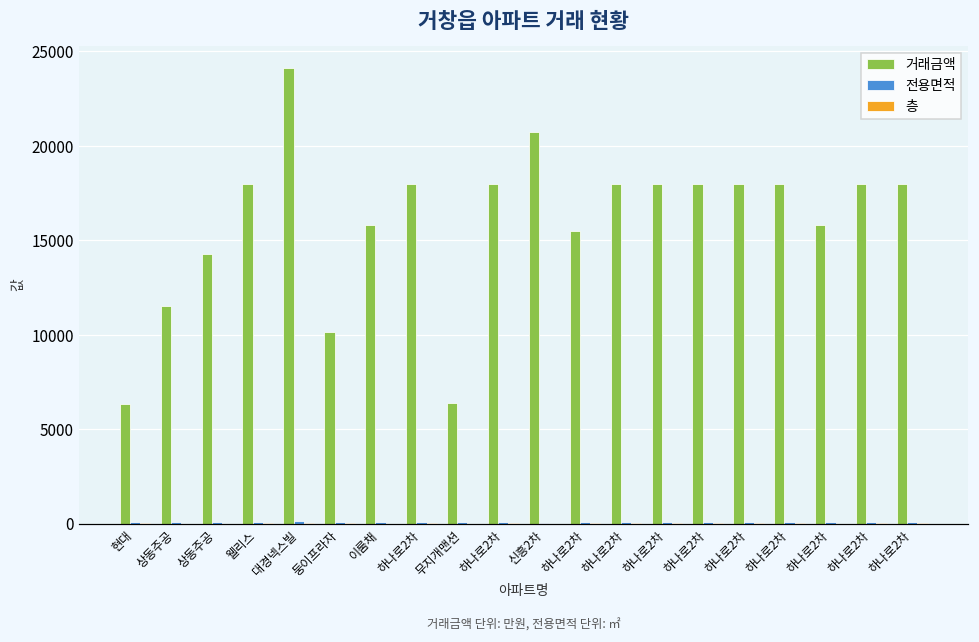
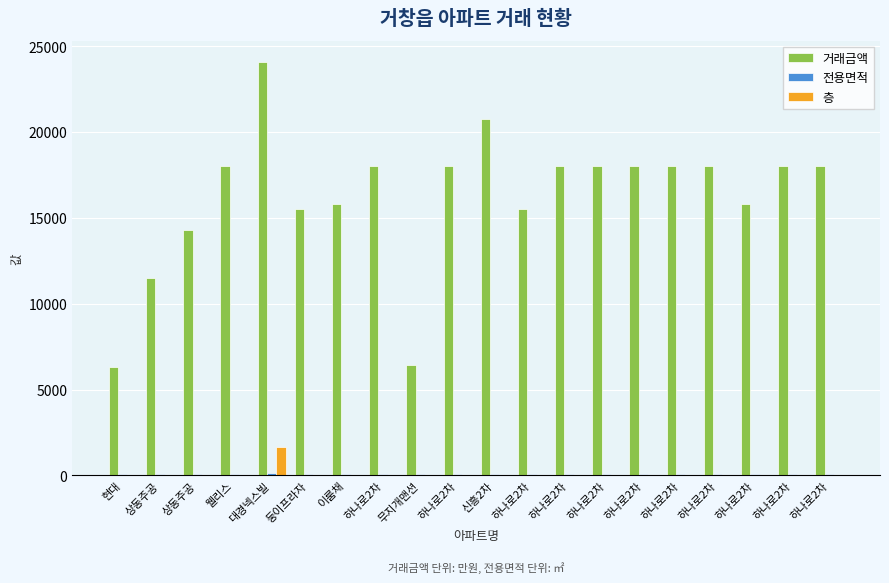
  {
    "거래금액": {
      "현대": 6300,
      "웰리스": 18000,
      "대경넥스빌": 24100,
-     "둥이프라자": 10100,
+     "둥이프라자": 15500,
      "이룸채": 15800,
      "무지개맨션": 6400,
      "신흥2차": 20800
    },
    "층": {
-     "대경넥스빌": 0
+     "대경넥스빌": 1600
    }
  }
